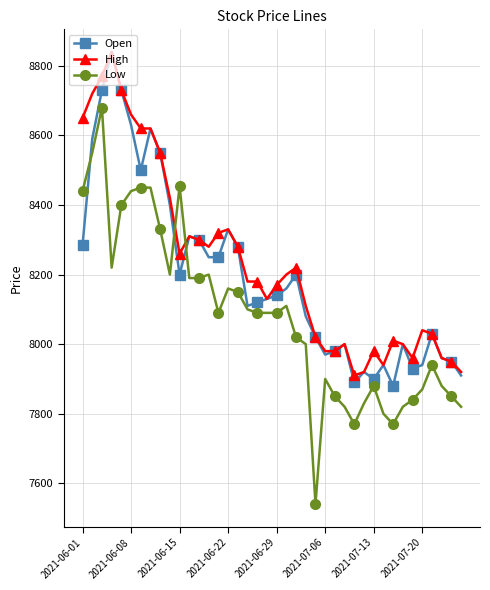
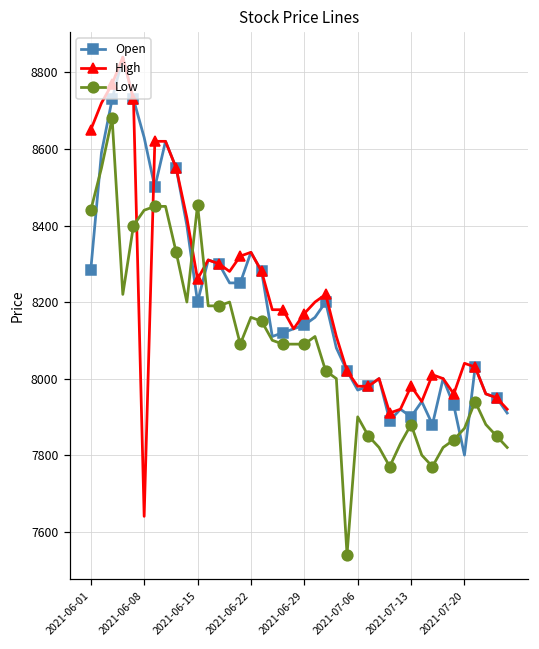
  {
    "Open": {
      "2021-06-01": 8280,
      "2021-06-08": 8630,
      "2021-06-15": 8200,
      "2021-06-29": 8140,
      "2021-07-06": 7970,
      "2021-07-13": 7900,
-     "2021-07-20": 7940
+     "2021-07-20": 7800
    },
    "High": {
      "2021-06-01": 8650,
-     "2021-06-08": 8660,
+     "2021-06-08": 7640,
      "2021-06-15": 8260,
      "2021-06-29": 8170,
      "2021-07-06": 7980,
      "2021-07-13": 7980,
      "2021-07-20": 8040
    },
    "Low": {
      "2021-06-01": 8440,
      "2021-06-08": 8440,
      "2021-06-15": 8450,
      "2021-06-22": 8160,
      "2021-06-29": 8090,
      "2021-07-06": 7900,
      "2021-07-13": 7880,
      "2021-07-20": 7870
    }
  }
